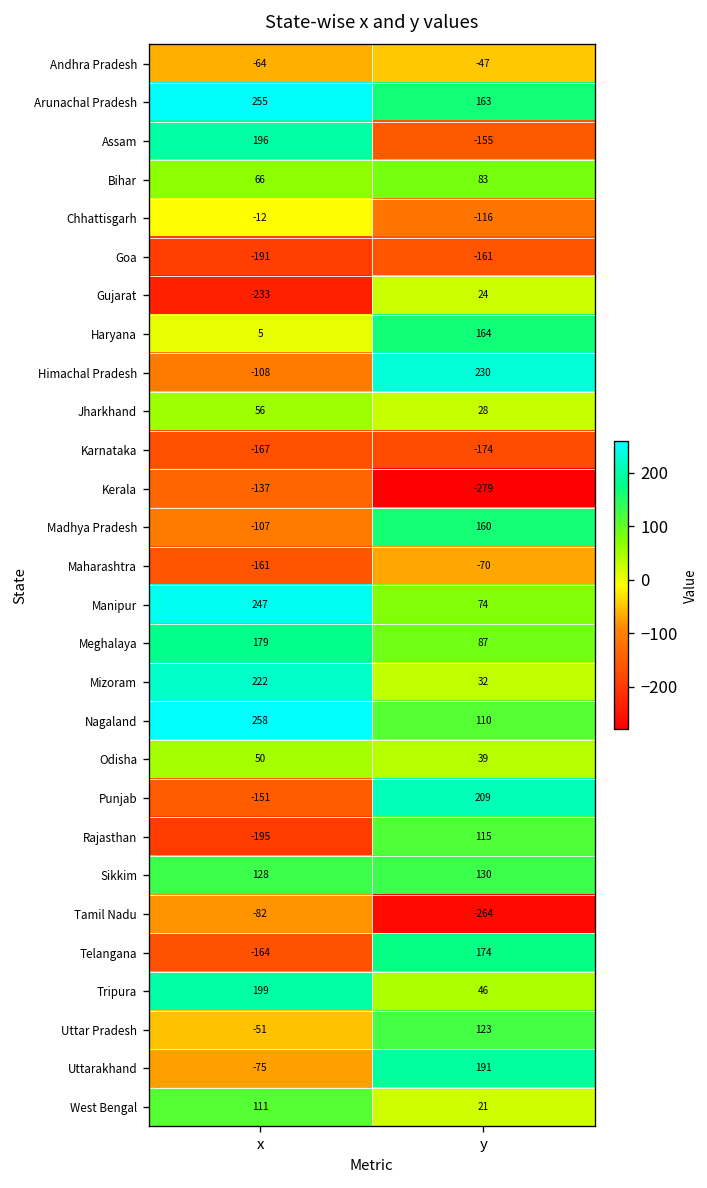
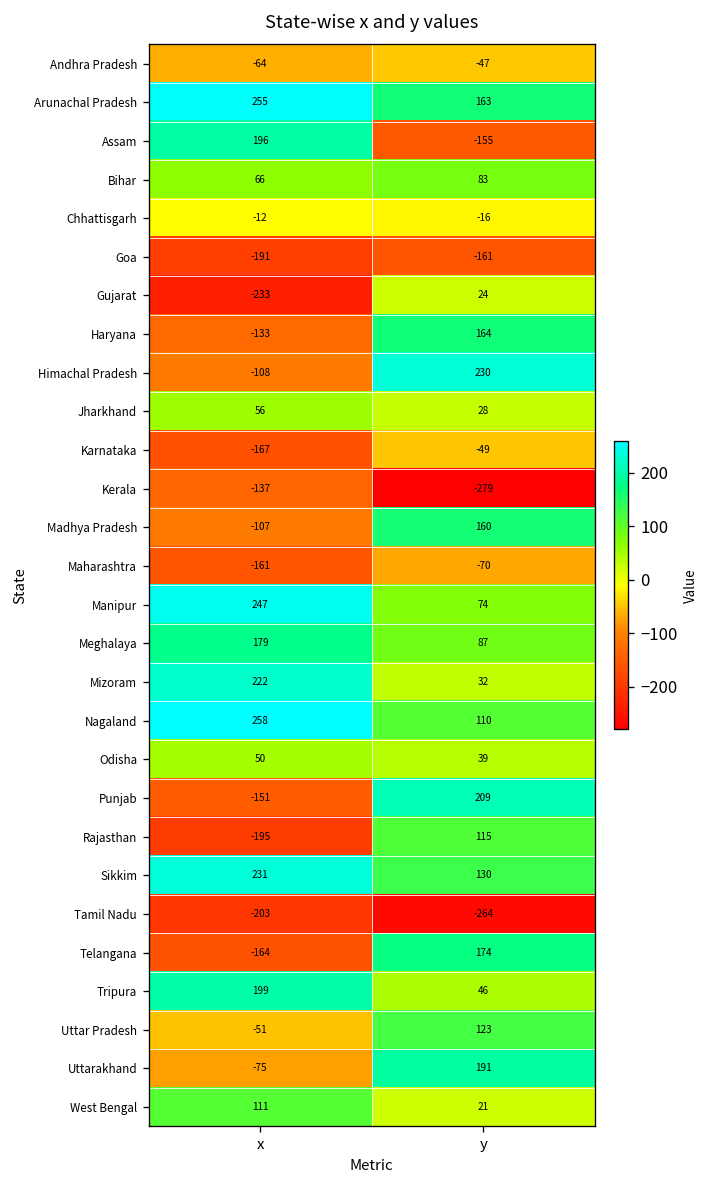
  {
    "Andhra Pradesh": {
      "x": -64,
      "y": -47
    },
    "Arunachal Pradesh": {
      "x": 255,
      "y": 163
    },
    "Assam": {
      "x": 196,
      "y": -155
    },
    "Bihar": {
      "x": 66,
      "y": 83
    },
    "Chhattisgarh": {
      "x": -12,
-     "y": -116
+     "y": -16
    },
    "Goa": {
      "x": -191,
      "y": -161
    },
    "Gujarat": {
      "x": -233,
      "y": 24
    },
    "Haryana": {
-     "x": 5,
+     "x": -133,
      "y": 164
    },
    "Himachal Pradesh": {
      "x": -108,
      "y": 230
    },
    "Jharkhand": {
      "x": 56,
      "y": 28
    },
    "Karnataka": {
      "x": -167,
-     "y": -174
+     "y": -49
    },
    "Kerala": {
      "x": -137,
      "y": -279
    },
    "Madhya Pradesh": {
      "x": -107,
      "y": 160
    },
    "Maharashtra": {
      "x": -161,
      "y": -70
    },
    "Manipur": {
      "x": 247,
      "y": 74
    },
    "Meghalaya": {
      "x": 179,
      "y": 87
    },
    "Mizoram": {
      "x": 222,
      "y": 32
    },
    "Nagaland": {
      "x": 258,
      "y": 110
    },
    "Odisha": {
      "x": 50,
      "y": 39
    },
    "Punjab": {
      "x": -151,
      "y": 209
    },
    "Rajasthan": {
      "x": -195,
      "y": 115
    },
    "Sikkim": {
-     "x": 128,
+     "x": 231,
      "y": 130
    },
    "Tamil Nadu": {
-     "x": -82,
+     "x": -203,
      "y": -264
    },
    "Telangana": {
      "x": -164,
      "y": 174
    },
    "Tripura": {
      "x": 199,
      "y": 46
    },
    "Uttar Pradesh": {
      "x": -51,
      "y": 123
    },
    "Uttarakhand": {
      "x": -75,
      "y": 191
    },
    "West Bengal": {
      "x": 111,
      "y": 21
    }
  }
